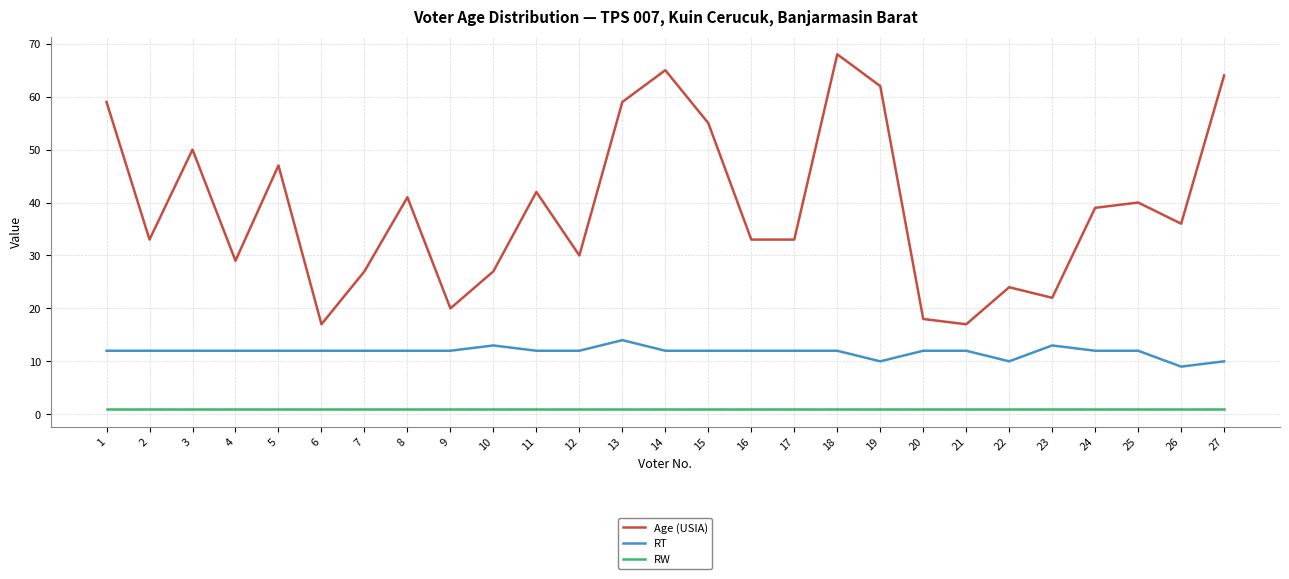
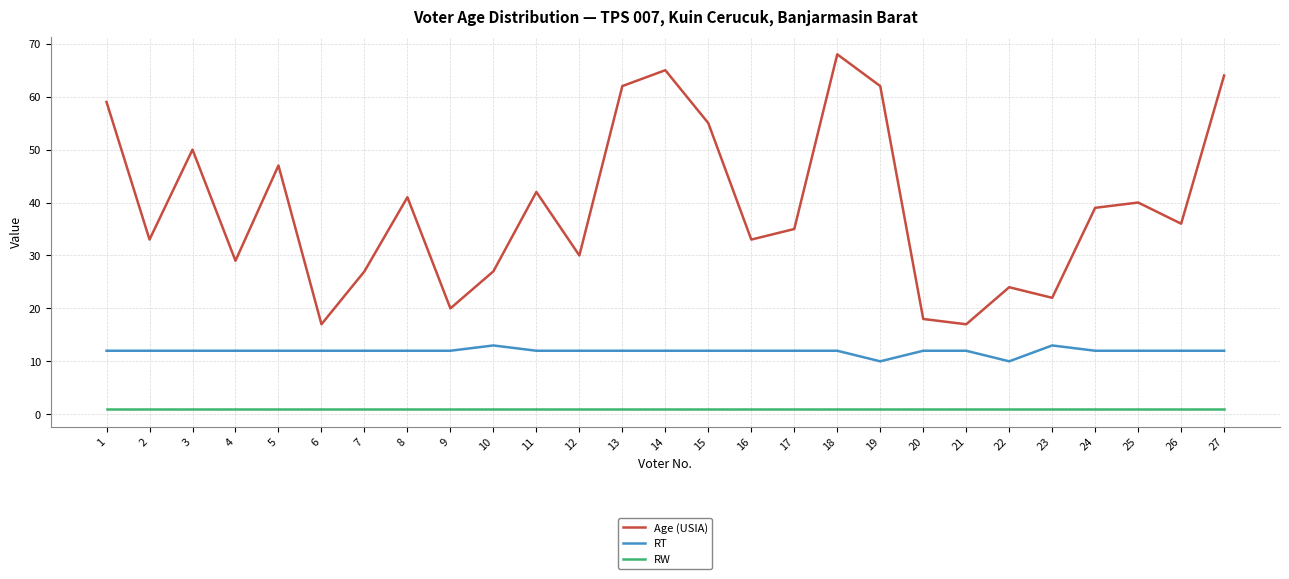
  {
    "Age (USIA)": {
      "1": 59,
      "2": 33,
      "3": 50,
      "4": 29,
      "5": 47,
      "6": 17,
      "7": 27,
      "8": 41,
      "9": 20,
      "10": 27,
      "11": 42,
      "12": 30,
-     "13": 59,
+     "13": 62,
      "14": 65,
      "15": 55,
      "16": 33,
-     "17": 33,
+     "17": 35,
      "18": 68,
      "19": 62,
      "20": 18,
      "21": 17,
      "22": 24,
      "23": 22,
      "24": 39,
      "25": 40,
      "26": 36,
      "27": 64
    },
    "RT": {
      "1": 12,
      "2": 12,
      "3": 12,
      "4": 12,
      "5": 12,
      "6": 12,
      "7": 12,
      "8": 12,
      "9": 12,
      "10": 13,
      "11": 12,
      "12": 12,
-     "13": 14,
+     "13": 12,
      "14": 12,
      "15": 12,
      "16": 12,
      "17": 12,
      "18": 12,
      "19": 10,
      "20": 12,
      "21": 12,
      "22": 10,
      "23": 13,
      "24": 12,
      "25": 12,
-     "26": 9,
-     "27": 10
+     "26": 12,
+     "27": 12
    },
    "RW": {
      "1": 1,
      "2": 1,
      "3": 1,
      "4": 1,
      "5": 1,
      "6": 1,
      "7": 1,
      "8": 1,
      "9": 1,
      "10": 1,
      "11": 1,
      "12": 1,
      "13": 1,
      "14": 1,
      "15": 1,
      "16": 1,
      "17": 1,
      "18": 1,
      "19": 1,
      "20": 1,
      "21": 1,
      "22": 1,
      "23": 1,
      "24": 1,
      "25": 1,
      "26": 1,
      "27": 1
    }
  }
